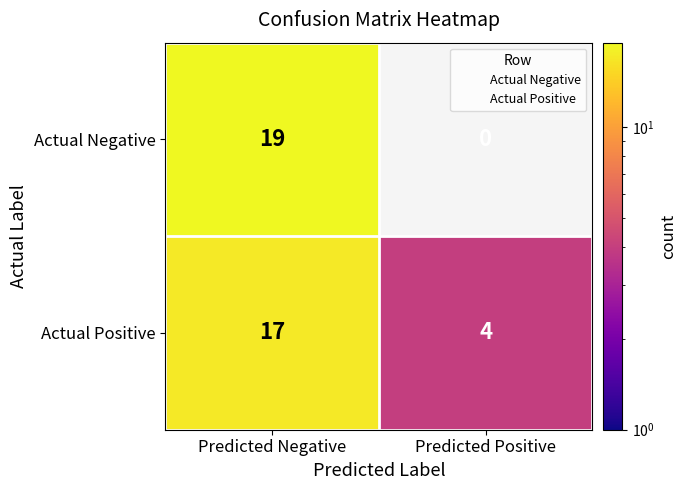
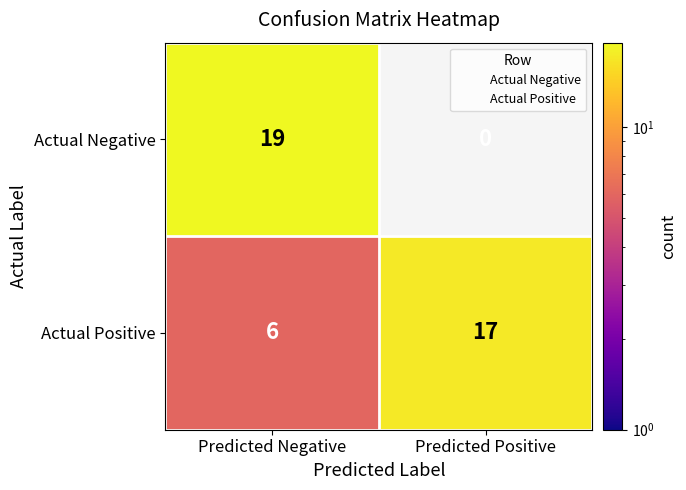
  {
    "Actual Negative": {
      "Predicted Negative": 19
    },
    "Actual Positive": {
-     "Predicted Negative": 17,
-     "Predicted Positive": 4
+     "Predicted Negative": 6,
+     "Predicted Positive": 17
    }
  }
